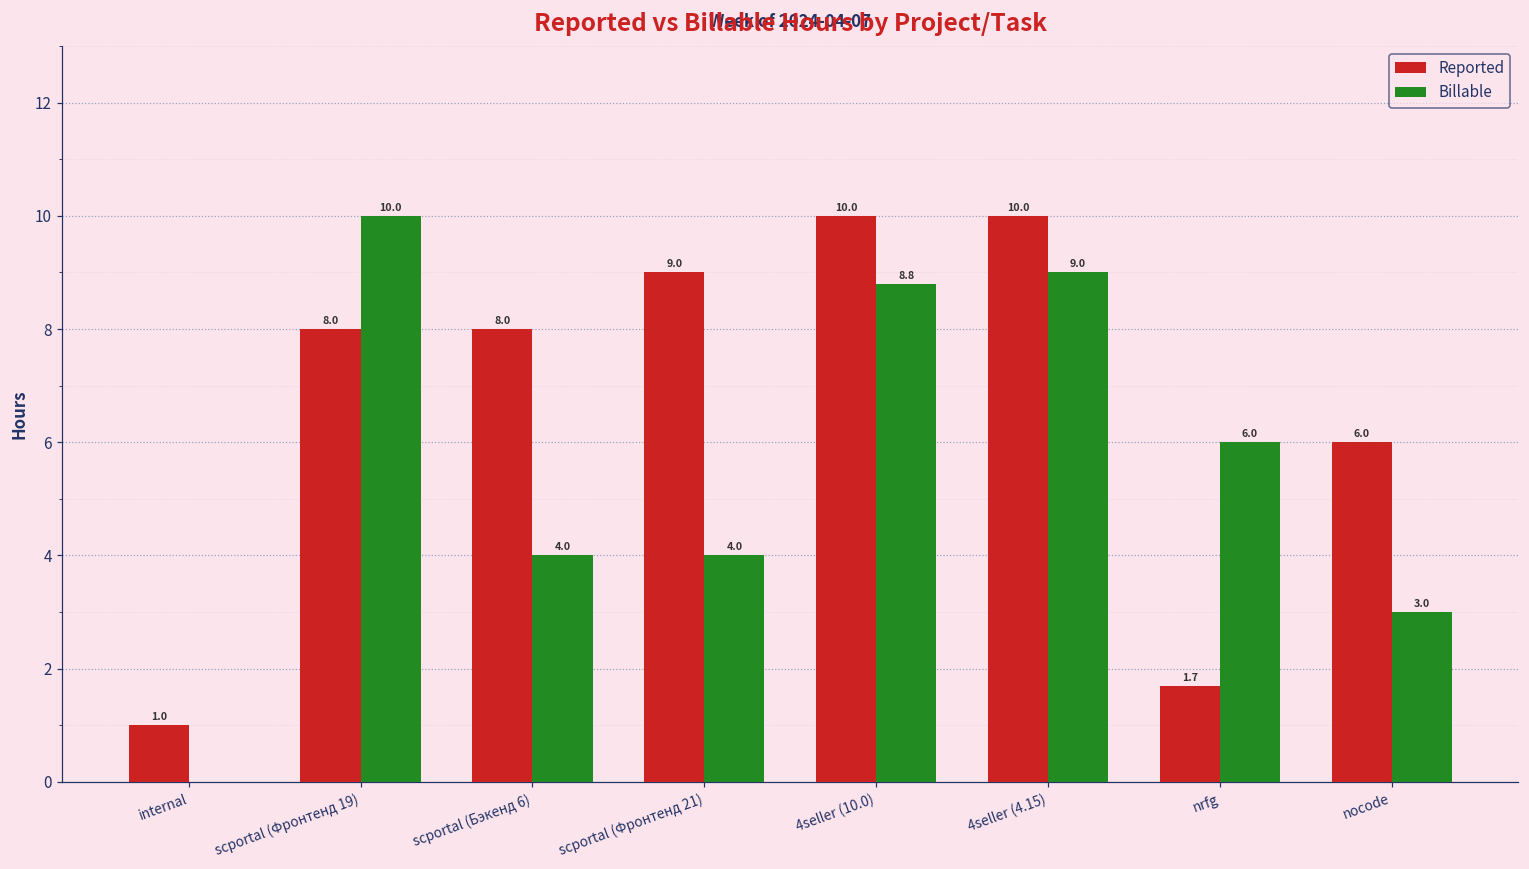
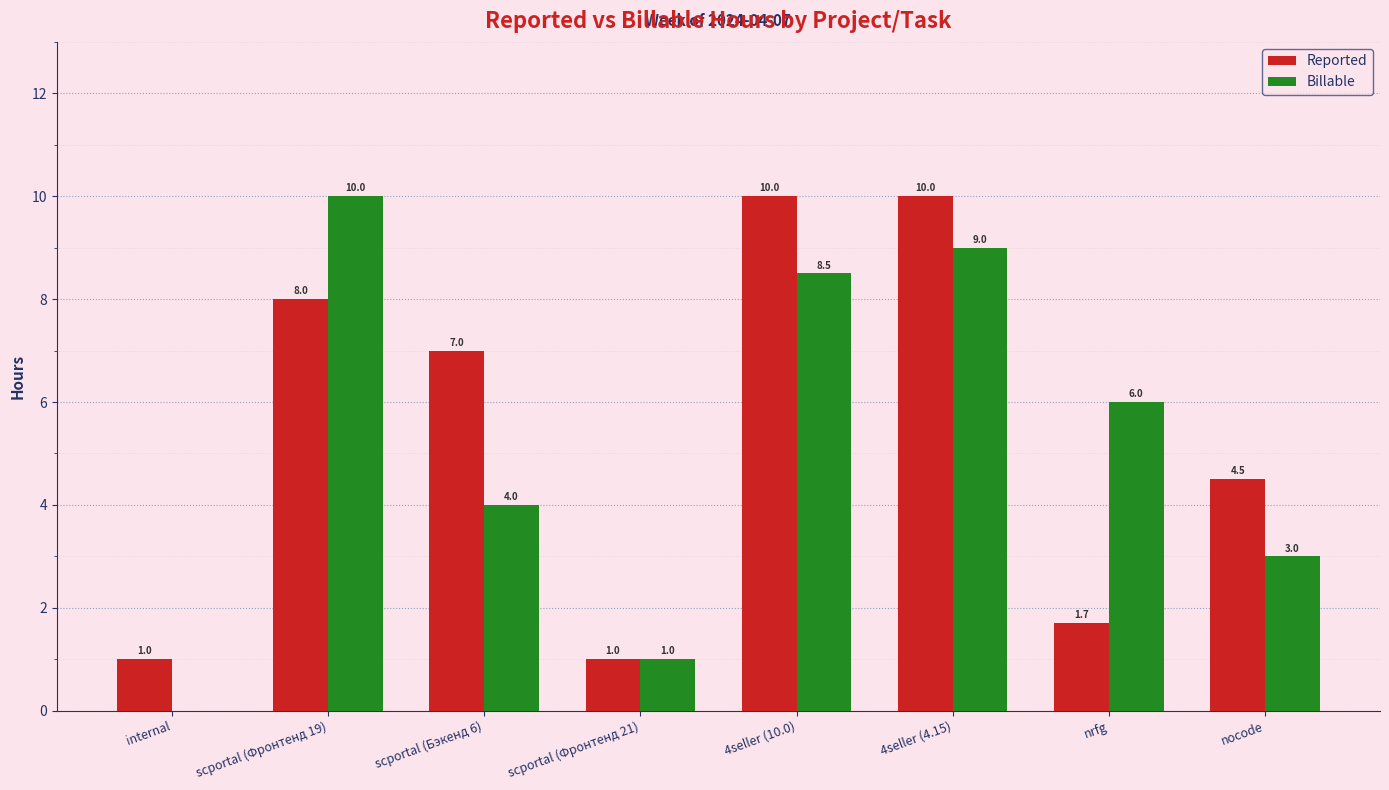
  {
    "Reported": {
      "internal": 1.0,
      "scportal (Фронтенд 19)": 8.0,
-     "scportal (Бэкенд 6)": 8.0,
-     "scportal (Фронтенд 21)": 9.0,
+     "scportal (Бэкенд 6)": 7.0,
+     "scportal (Фронтенд 21)": 1.0,
      "4seller (10.0)": 10.0,
      "4seller (4.15)": 10.0,
      "nrfg": 1.7,
-     "nocode": 6.0
+     "nocode": 4.5
    },
    "Billable": {
      "scportal (Фронтенд 19)": 10.0,
      "scportal (Бэкенд 6)": 4.0,
-     "scportal (Фронтенд 21)": 4.0,
-     "4seller (10.0)": 8.8,
+     "scportal (Фронтенд 21)": 1.0,
+     "4seller (10.0)": 8.5,
      "4seller (4.15)": 9.0,
      "nrfg": 6.0,
      "nocode": 3.0
    }
  }
